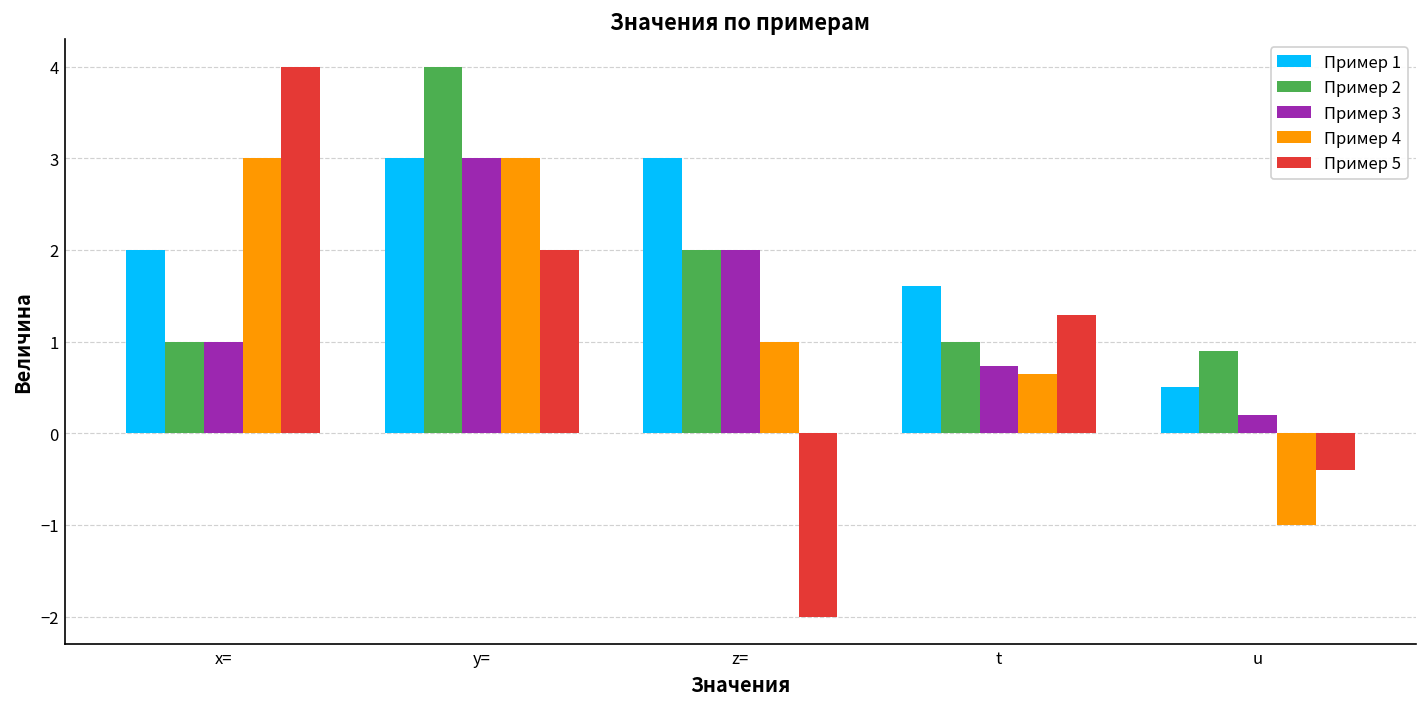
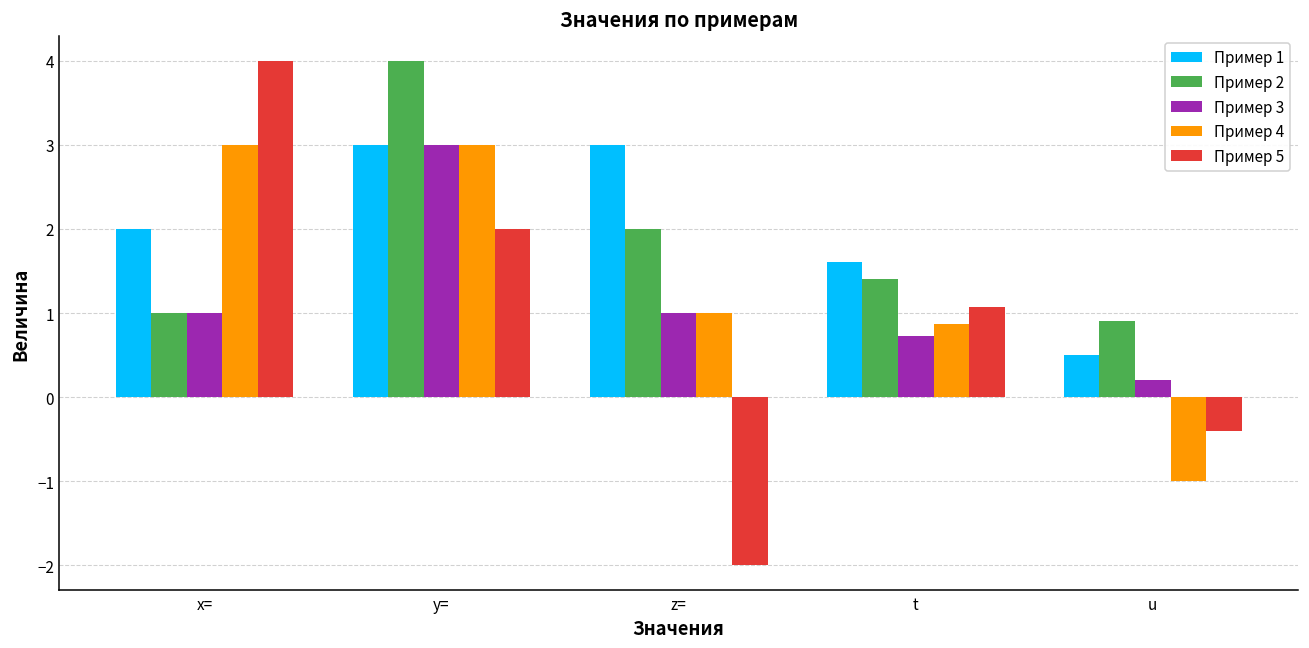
  {
    "Пример 1": {
      "x=": 2.0,
      "y=": 3.0,
      "z=": 3.0,
      "t": 1.6,
      "u": 0.5
    },
    "Пример 2": {
      "x=": 1.0,
      "y=": 4.0,
      "z=": 2.0,
-     "t": 1.0,
+     "t": 1.4,
      "u": 0.9
    },
    "Пример 3": {
      "x=": 1,
      "y=": 3,
-     "z=": 2,
+     "z=": 1,
      "t": 0.7,
      "u": 0.2
    },
    "Пример 4": {
      "x=": 3.0,
      "y=": 3.0,
      "z=": 1.0,
-     "t": 0.6,
+     "t": 0.9,
      "u": -1.0
    },
    "Пример 5": {
      "x=": 4.0,
      "y=": 2.0,
      "z=": -2.0,
-     "t": 1.3,
+     "t": 1.1,
      "u": -0.4
    }
  }
